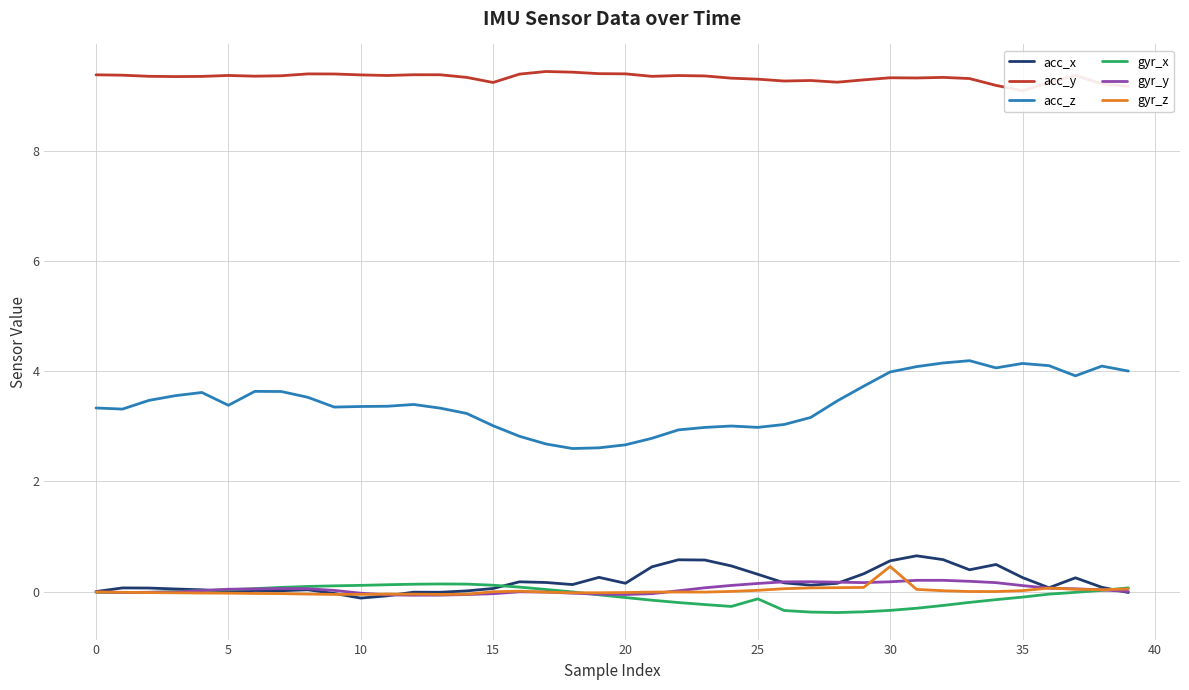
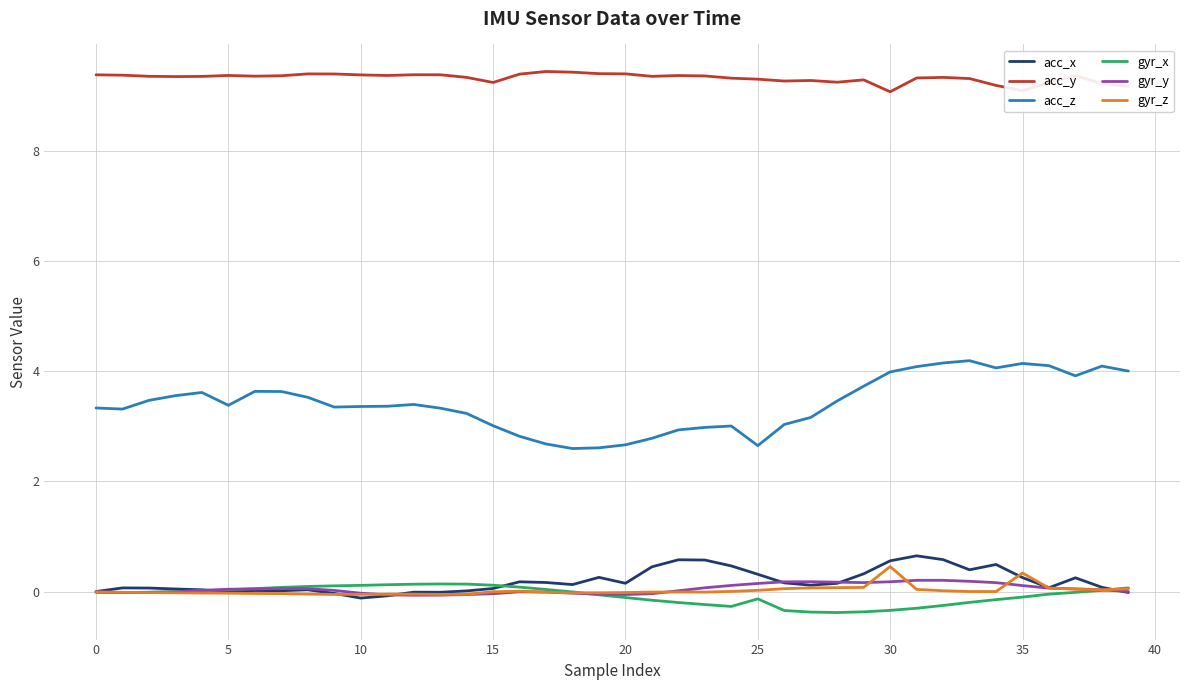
  {
    "acc_x": {
      "10": -0.1,
      "15": 0.1,
      "20": 0.2,
      "25": 0.3,
      "30": 0.6,
      "35": 0.3
    },
    "acc_y": {
      "0": 9.4,
      "5": 9.4,
      "10": 9.4,
      "15": 9.2,
      "20": 9.4,
      "25": 9.3,
-     "30": 9.3
+     "30": 9.1
    },
    "acc_z": {
      "0": 3.3,
      "5": 3.4,
      "10": 3.4,
      "15": 3.0,
      "20": 2.7,
-     "25": 3.0,
+     "25": 2.7,
      "30": 4.0,
      "35": 4.1
    },
    "gyr_x": {
      "10": 0.1,
      "15": 0.1,
      "20": -0.1,
      "25": -0.1,
      "30": -0.3,
      "35": -0.1
    },
    "gyr_y": {
      "25": 0.1,
      "30": 0.2,
      "35": 0.1
    },
    "gyr_z": {
      "25": 0.0,
      "30": 0.5,
-     "35": 0.0
+     "35": 0.3
    }
  }
